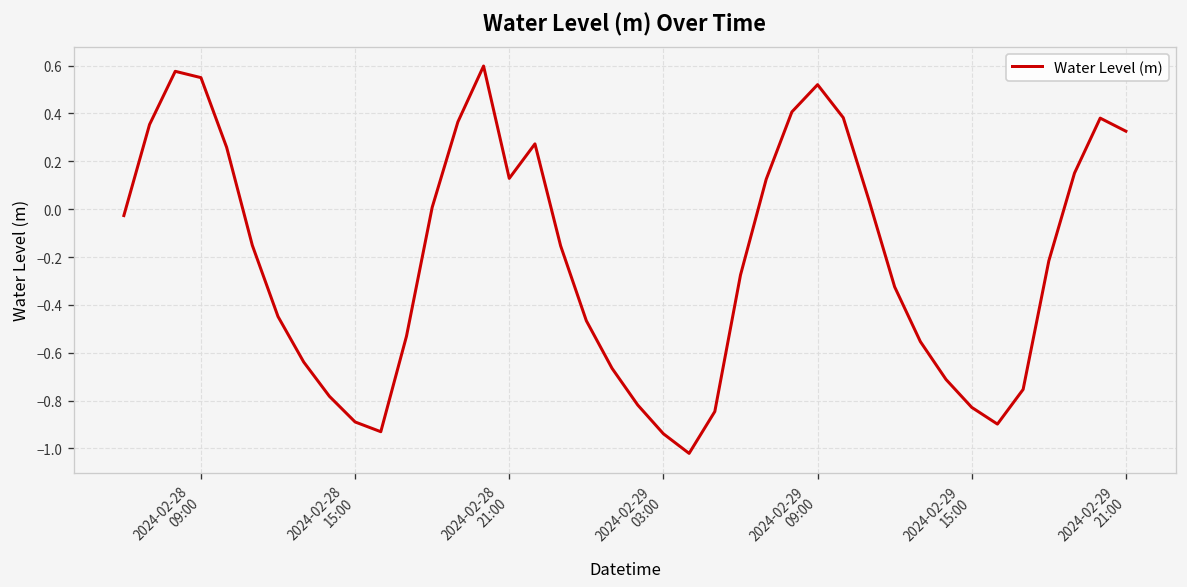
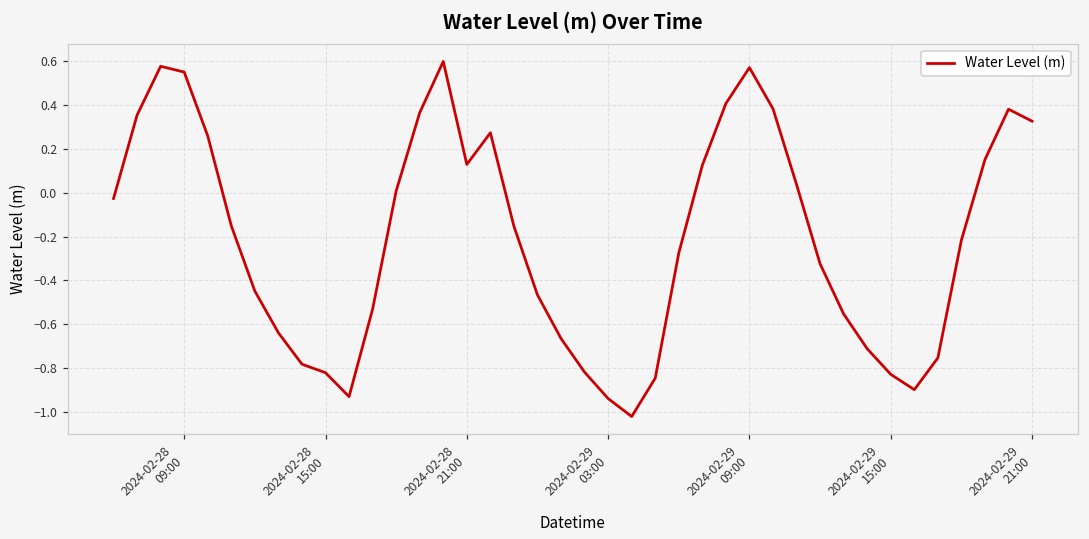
  {
    "2024-02-28 09:00": 0.55,
-   "2024-02-28 15:00": -0.89,
+   "2024-02-28 15:00": -0.82,
    "2024-02-28 21:00": 0.13,
    "2024-02-29 03:00": -0.94,
-   "2024-02-29 09:00": 0.52,
+   "2024-02-29 09:00": 0.57,
    "2024-02-29 15:00": -0.83,
    "2024-02-29 21:00": 0.33
  }
